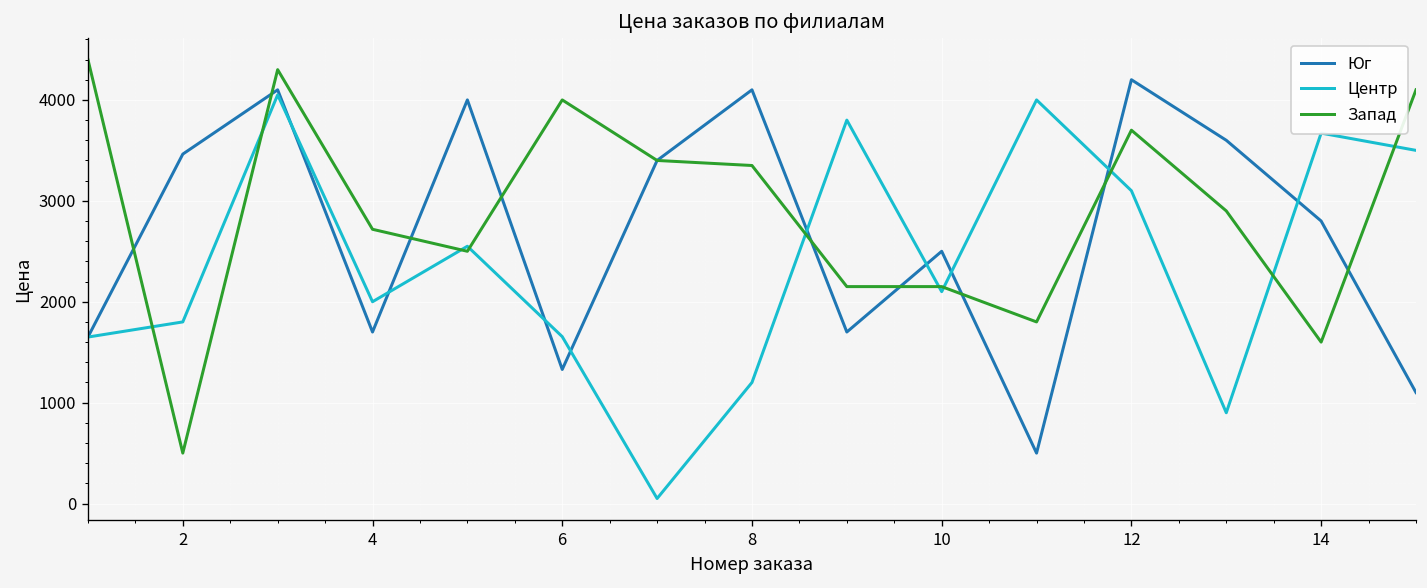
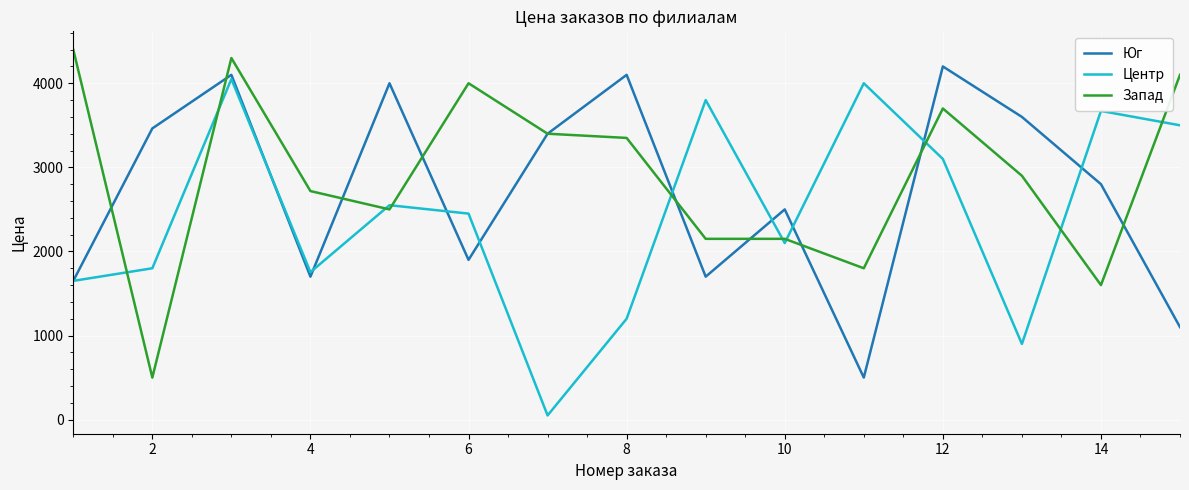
  {
    "Юг": {
      "2": 3500,
      "4": 1700,
-     "6": 1300,
+     "6": 1900,
      "8": 4100,
      "10": 2500,
      "12": 4200,
      "14": 2800
    },
    "Центр": {
      "2": 1800,
-     "4": 2000,
-     "6": 1700,
+     "4": 1800,
+     "6": 2500,
      "8": 1200,
      "10": 2100,
      "12": 3100,
      "14": 3700
    },
    "Запад": {
      "2": 500,
      "4": 2700,
      "6": 4000,
      "8": 3400,
      "10": 2200,
      "12": 3700,
      "14": 1600
    }
  }
